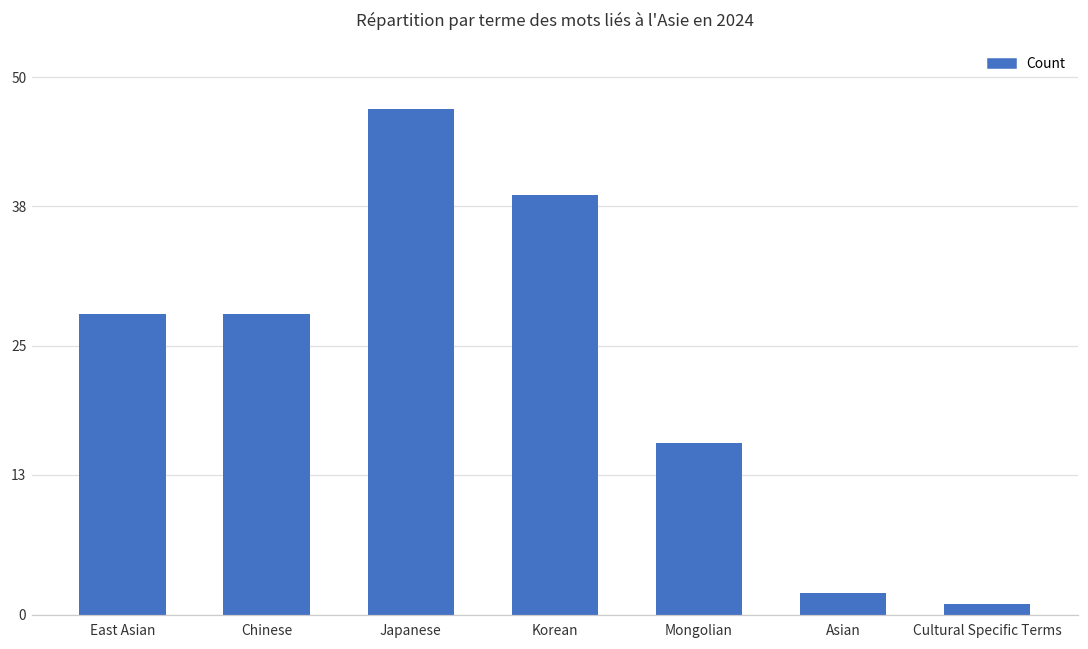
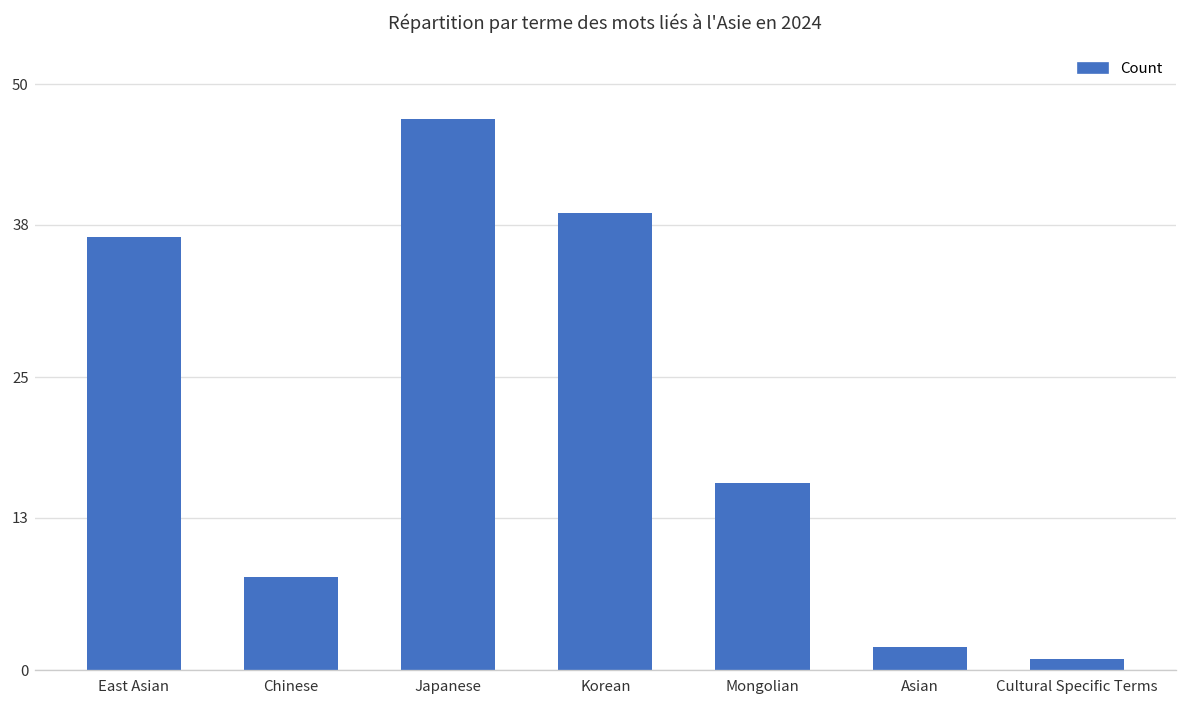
  {
-   "East Asian": 28,
-   "Chinese": 28,
+   "East Asian": 37,
+   "Chinese": 8,
    "Japanese": 47,
    "Korean": 39,
    "Mongolian": 16,
    "Asian": 2,
    "Cultural Specific Terms": 1
  }
